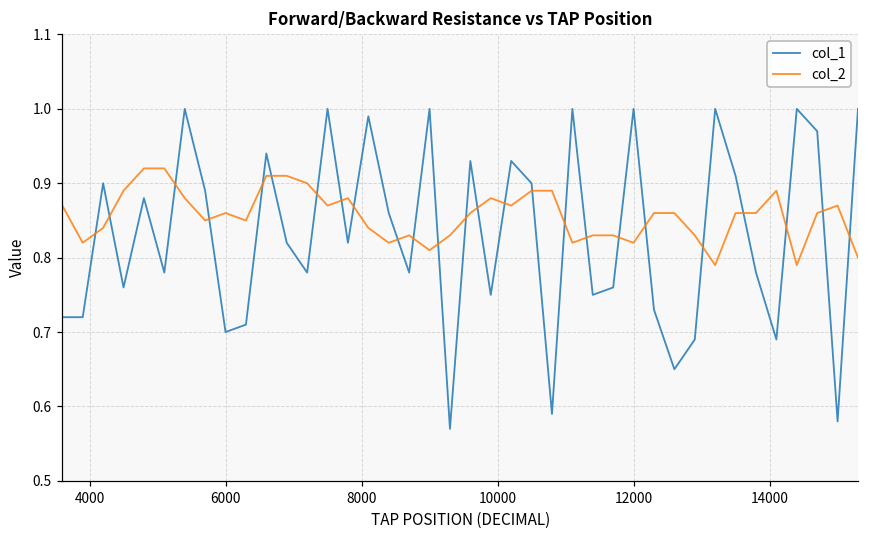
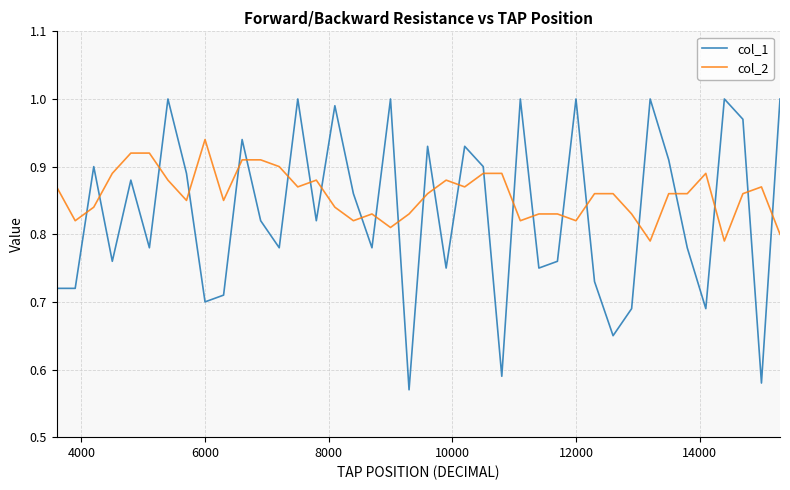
  {
    "col_1": {
      "6000": 0.70,
      "12000": 1.00
    },
    "col_2": {
-     "6000": 0.86,
+     "6000": 0.94,
      "12000": 0.82
    }
  }
